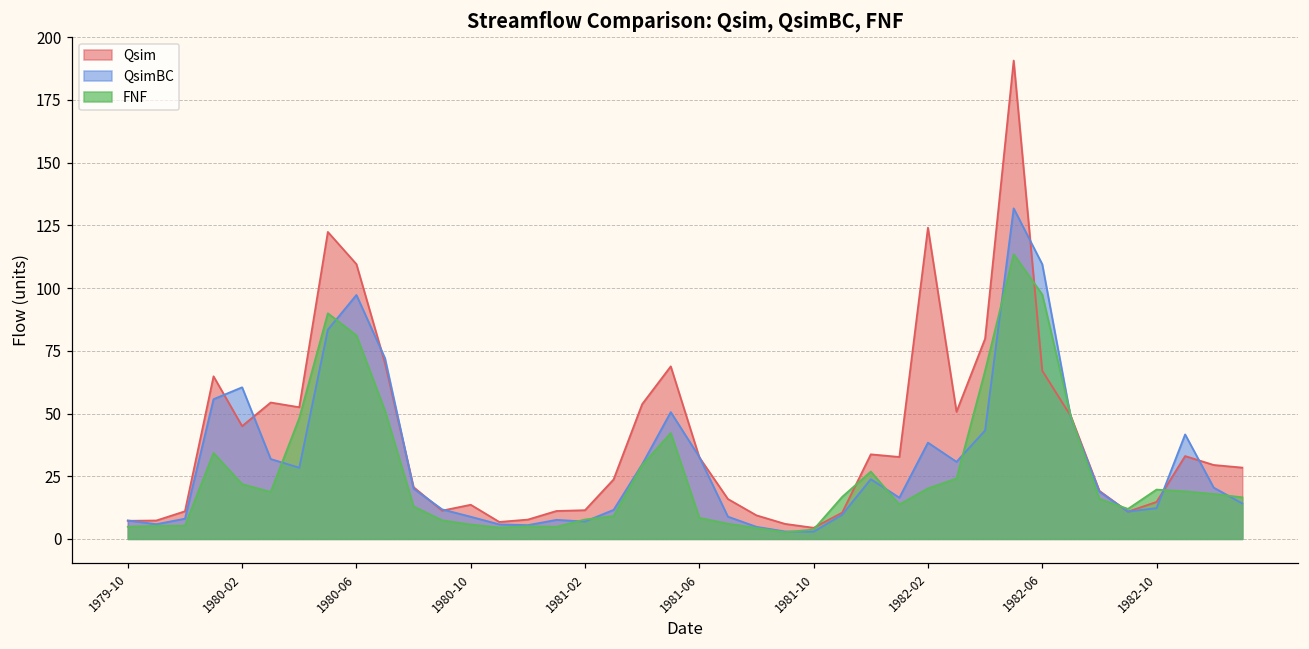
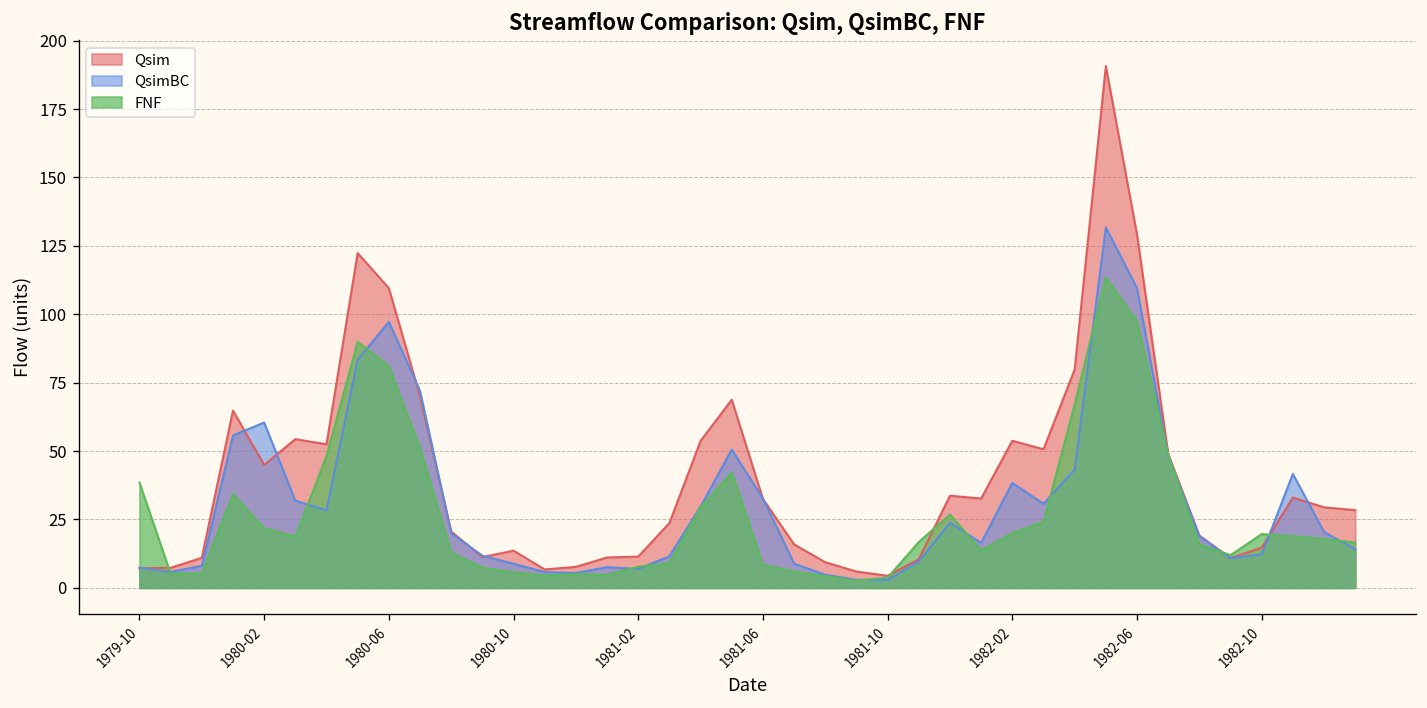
  {
    "Qsim": {
      "1980-02": 45,
      "1980-06": 110,
      "1980-10": 14,
      "1981-02": 11,
-     "1982-02": 124,
-     "1982-06": 67,
+     "1982-02": 54,
+     "1982-06": 129,
      "1982-10": 15
    },
    "QsimBC": {
      "1980-02": 60,
      "1980-06": 97,
      "1980-10": 9,
      "1982-02": 38,
      "1982-06": 110,
      "1982-10": 12
    },
    "FNF": {
-     "1979-10": 5,
+     "1979-10": 39,
      "1980-02": 22,
      "1980-06": 81,
      "1980-10": 6,
      "1981-06": 8,
      "1982-02": 20,
      "1982-06": 97,
      "1982-10": 20
    }
  }
